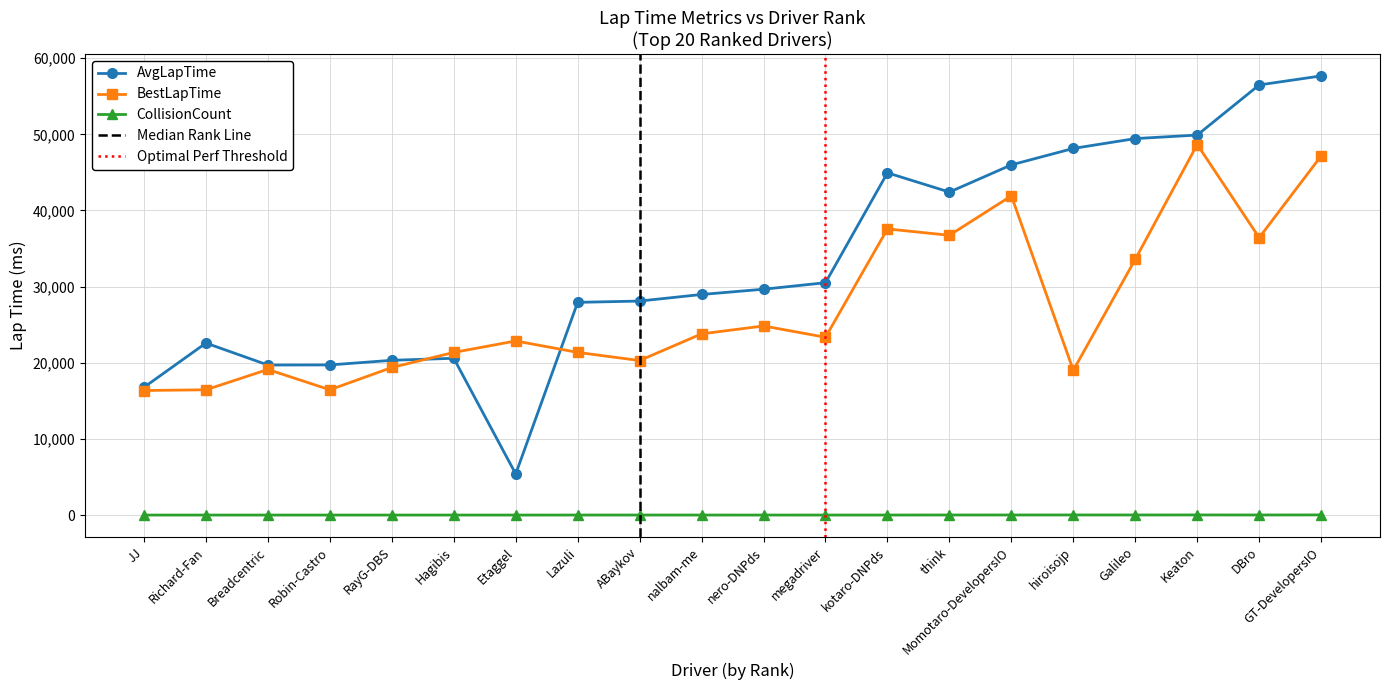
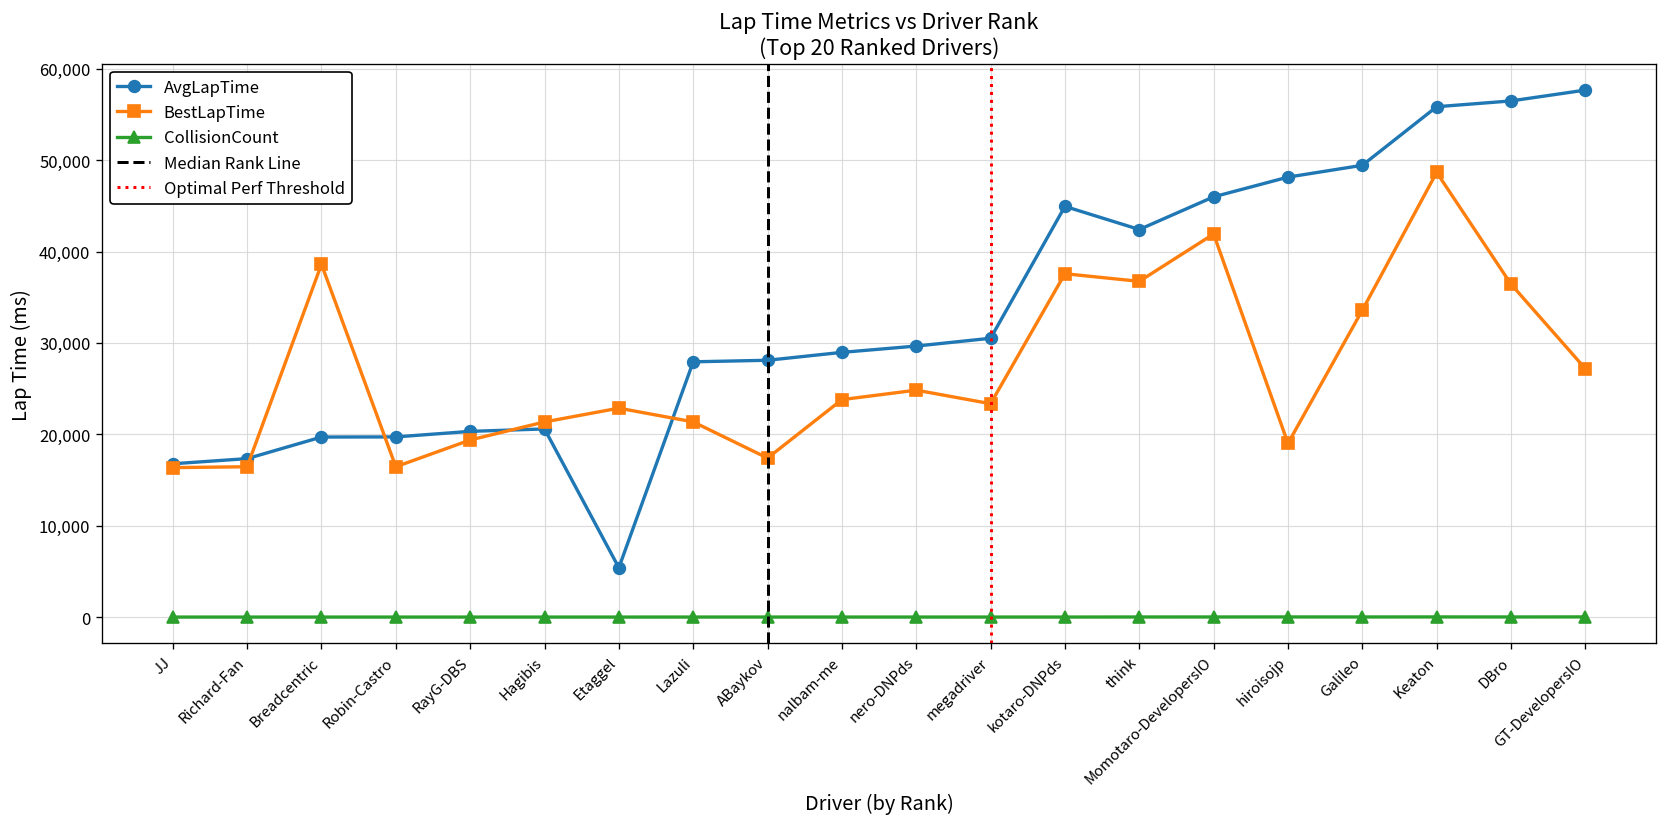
  {
    "AvgLapTime": {
      "JJ": "17,000",
-     "Richard-Fan": "23,000",
+     "Richard-Fan": "17,000",
      "Breadcentric": "20,000",
      "Robin-Castro": "20,000",
      "RayG-DBS": "20,000",
      "Hagibis": "21,000",
      "Etaggel": "5,000",
      "Lazuli": "28,000",
      "ABaykov": "28,000",
      "nalbam-me": "29,000",
      "nero-DNPds": "30,000",
      "megadriver": "31,000",
      "kotaro-DNPds": "45,000",
      "think": "42,000",
      "Momotaro-DevelopersIO": "46,000",
      "hiroisojp": "48,000",
      "Galileo": "49,000",
-     "Keaton": "50,000",
+     "Keaton": "56,000",
      "DBro": "56,000",
      "GT-DevelopersIO": "58,000"
    },
    "BestLapTime": {
      "JJ": "16,000",
      "Richard-Fan": "16,000",
-     "Breadcentric": "19,000",
+     "Breadcentric": "39,000",
      "Robin-Castro": "16,000",
      "RayG-DBS": "19,000",
      "Hagibis": "21,000",
      "Etaggel": "23,000",
      "Lazuli": "21,000",
-     "ABaykov": "20,000",
+     "ABaykov": "17,000",
      "nalbam-me": "24,000",
      "nero-DNPds": "25,000",
      "megadriver": "23,000",
      "kotaro-DNPds": "38,000",
      "think": "37,000",
      "Momotaro-DevelopersIO": "42,000",
      "hiroisojp": "19,000",
      "Galileo": "34,000",
      "Keaton": "49,000",
      "DBro": "36,000",
-     "GT-DevelopersIO": "47,000"
+     "GT-DevelopersIO": "27,000"
    },
    "CollisionCount": {
      "JJ": "0",
      "Richard-Fan": "0",
      "Breadcentric": "0",
      "Robin-Castro": "0",
      "RayG-DBS": "0",
      "Hagibis": "0",
      "Etaggel": "0",
      "Lazuli": "0",
      "ABaykov": "0",
      "nalbam-me": "0",
      "nero-DNPds": "0",
      "megadriver": "0",
      "kotaro-DNPds": "0",
      "think": "0",
      "Momotaro-DevelopersIO": "0",
      "hiroisojp": "0",
      "Galileo": "0",
      "Keaton": "0",
      "DBro": "0",
      "GT-DevelopersIO": "0"
    }
  }
